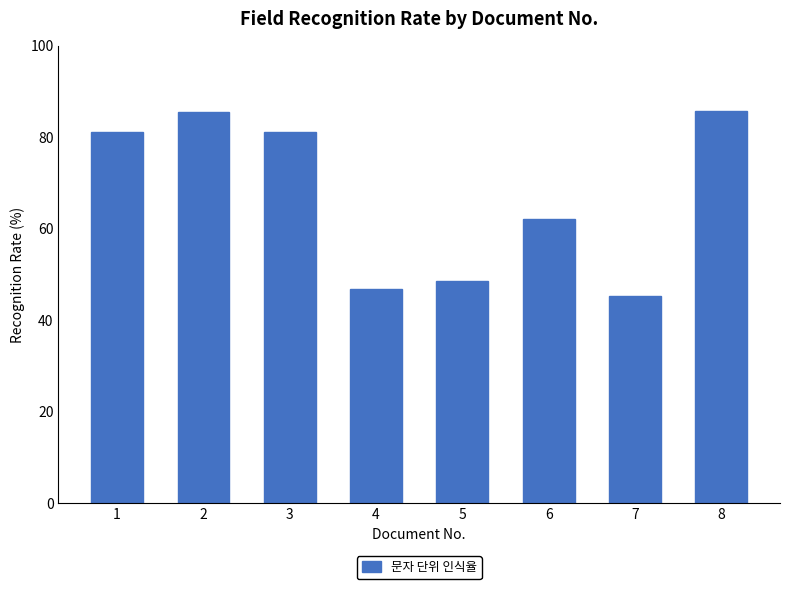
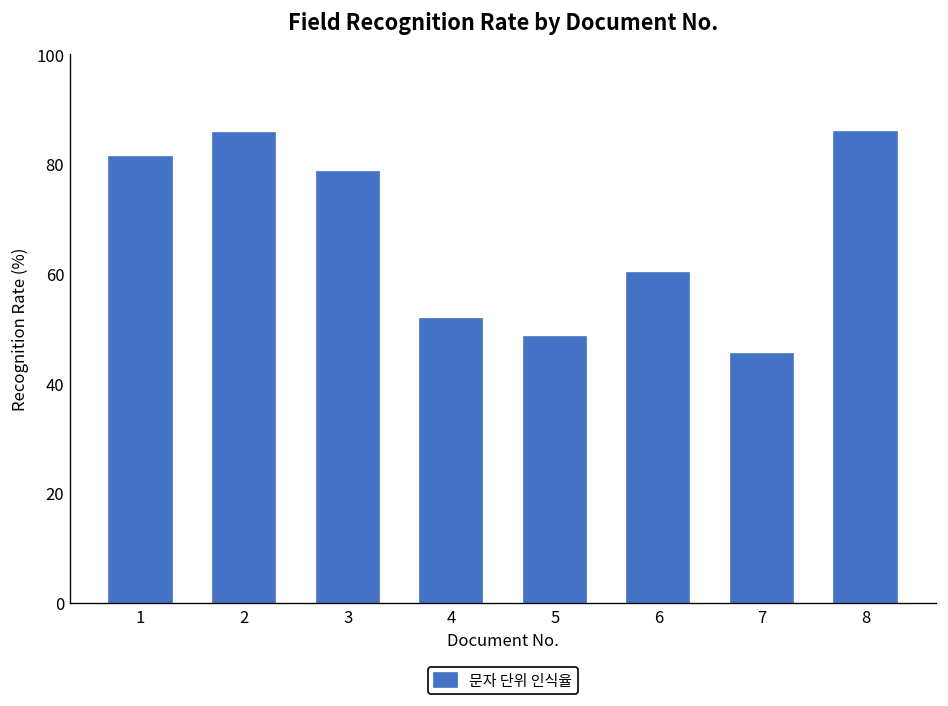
  {
    "1": 81,
    "2": 86,
-   "3": 81,
-   "4": 47,
+   "3": 79,
+   "4": 52,
    "5": 49,
-   "6": 62,
+   "6": 60,
    "7": 45,
    "8": 86
  }
